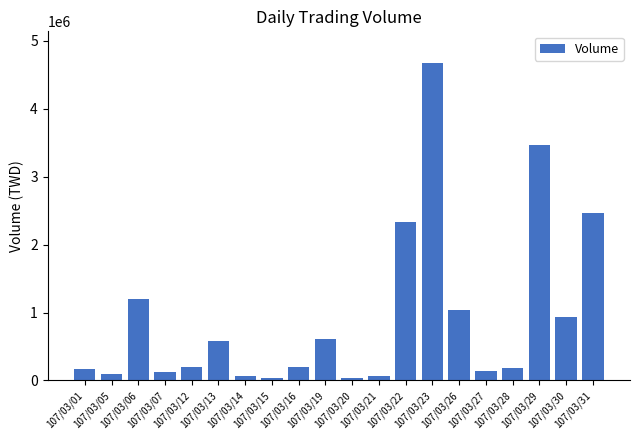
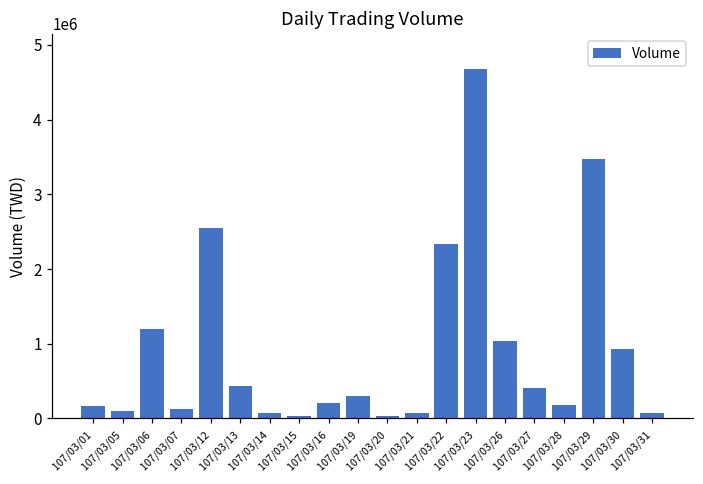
  {
    "107/03/01": 200000,
    "107/03/05": 100000,
    "107/03/06": 1200000,
    "107/03/07": 100000,
-   "107/03/12": 200000,
-   "107/03/13": 600000,
+   "107/03/12": 2500000,
+   "107/03/13": 400000,
    "107/03/14": 100000,
    "107/03/16": 200000,
-   "107/03/19": 600000,
+   "107/03/19": 300000,
    "107/03/21": 100000,
    "107/03/22": 2300000,
    "107/03/23": 4700000,
    "107/03/26": 1000000,
-   "107/03/27": 100000,
+   "107/03/27": 400000,
    "107/03/28": 200000,
    "107/03/29": 3500000,
    "107/03/30": 900000,
-   "107/03/31": 2500000
+   "107/03/31": 100000
  }
